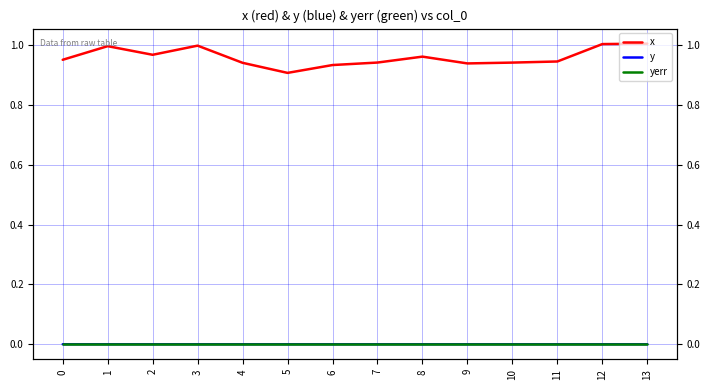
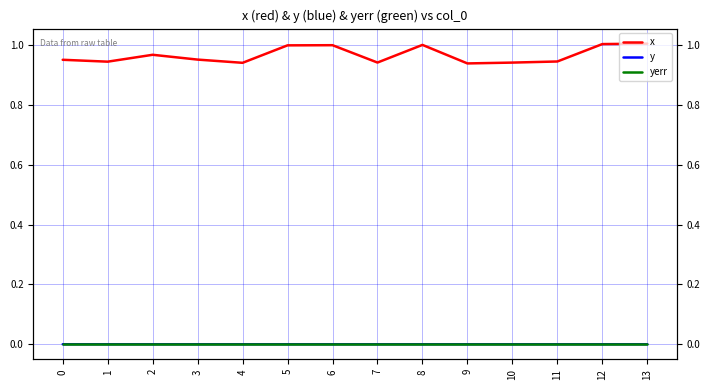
  {
    "x": {
      "0": 0.95,
-     "1": 1.00,
+     "1": 0.94,
      "2": 0.97,
-     "3": 1.00,
+     "3": 0.95,
      "4": 0.94,
-     "5": 0.91,
-     "6": 0.93,
+     "5": 1.00,
+     "6": 1.00,
      "7": 0.94,
-     "8": 0.96,
+     "8": 1.00,
      "9": 0.94,
      "10": 0.94,
      "11": 0.95,
      "12": 1.00
    },
    "yerr": {
      "0": 0.00,
      "1": 0.00,
      "2": 0.00,
      "3": 0.00,
      "4": 0.00,
      "5": 0.00,
      "6": 0.00,
      "7": 0.00,
      "8": 0.00,
      "9": 0.00,
      "10": 0.00,
      "11": 0.00,
      "12": 0.00,
      "13": 0.00
    }
  }
